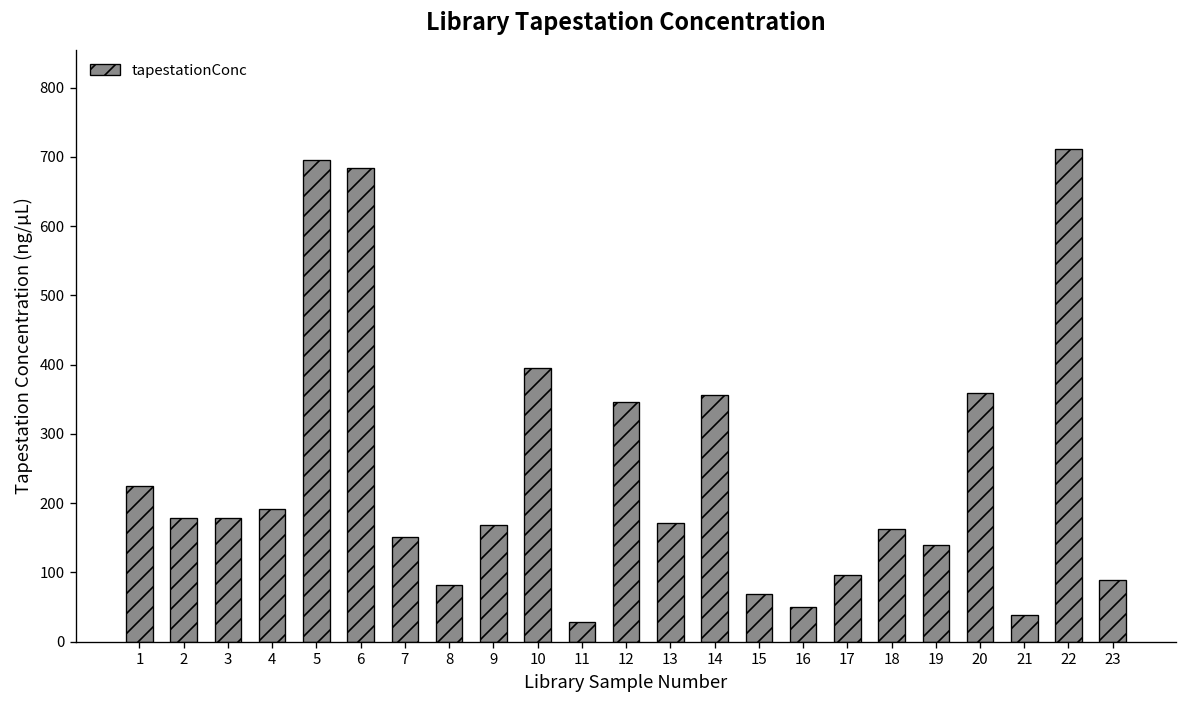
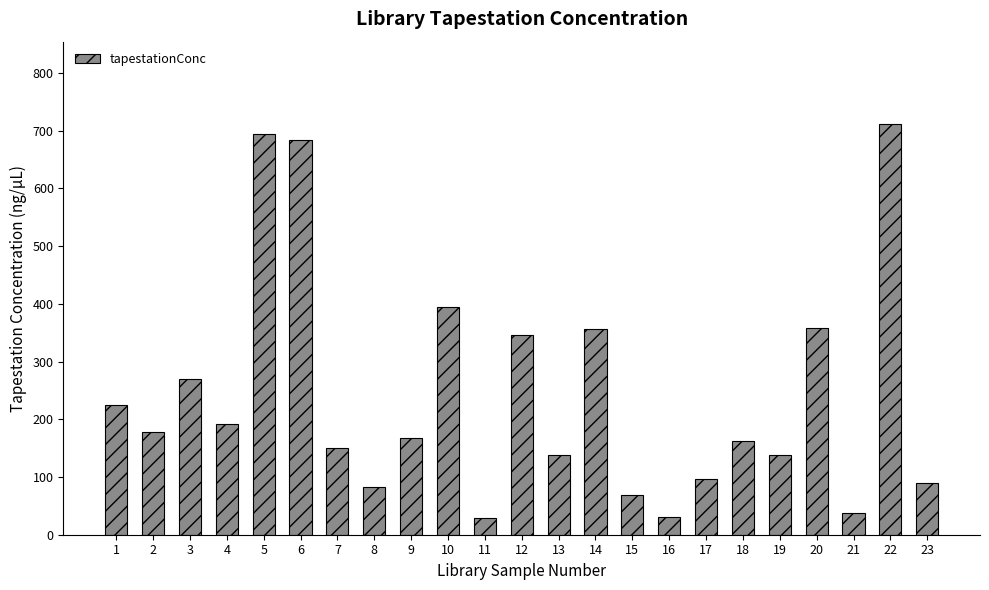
  {
    "1": 230,
    "2": 180,
-   "3": 180,
+   "3": 270,
    "4": 190,
    "5": 700,
    "6": 680,
    "7": 150,
    "8": 80,
    "9": 170,
    "10": 400,
    "11": 30,
    "12": 350,
-   "13": 170,
+   "13": 140,
    "14": 360,
    "15": 70,
-   "16": 50,
+   "16": 30,
    "17": 100,
    "18": 160,
    "19": 140,
    "20": 360,
    "21": 40,
    "22": 710,
    "23": 90
  }
